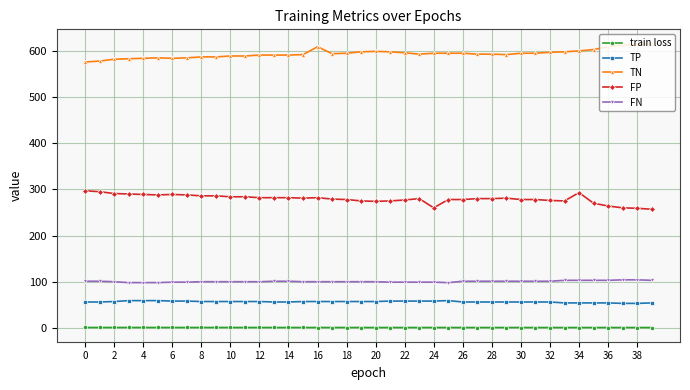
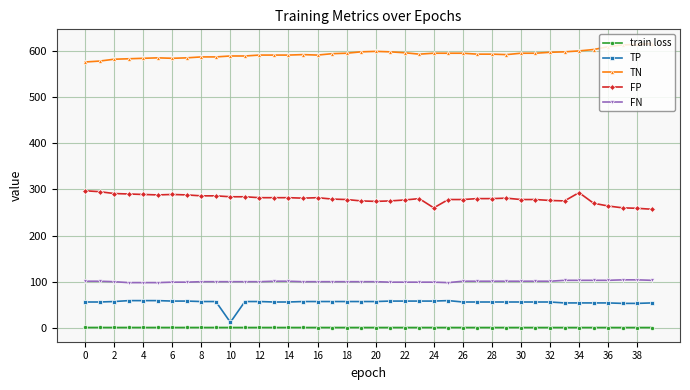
  {
    "train loss": {
      "0": 0,
      "2": 0,
      "4": 0,
      "6": 0,
      "8": 0,
      "10": 0,
      "12": 0,
      "14": 0,
      "16": 0,
      "18": 0,
      "20": 0,
      "22": 0,
      "24": 0,
      "26": 0,
      "28": 0,
      "30": 0,
      "32": 0,
      "34": 0,
      "36": 0,
      "38": 0
    },
    "TP": {
      "0": 60,
      "2": 60,
      "4": 60,
      "6": 60,
      "8": 60,
-     "10": 60,
+     "10": 10,
      "12": 60,
      "14": 60,
      "16": 60,
      "18": 60,
      "20": 60,
      "22": 60,
      "24": 60,
      "26": 60,
      "28": 60,
      "30": 60,
      "32": 60,
      "34": 50,
      "36": 50,
      "38": 50
    },
    "TN": {
      "0": 580,
      "2": 580,
      "4": 580,
      "6": 580,
      "8": 590,
      "10": 590,
      "12": 590,
      "14": 590,
-     "16": 610,
+     "16": 590,
      "18": 600,
      "20": 600,
      "22": 600,
      "24": 600,
      "26": 600,
      "28": 590,
      "30": 600,
      "32": 600,
      "34": 600
    },
    "FP": {
      "0": 300,
      "2": 290,
      "4": 290,
      "6": 290,
      "8": 290,
      "10": 280,
      "12": 280,
      "14": 280,
      "16": 280,
      "18": 280,
      "20": 270,
      "22": 280,
      "24": 260,
      "26": 280,
      "28": 280,
      "30": 280,
      "32": 280,
      "34": 290,
      "36": 260,
      "38": 260
    },
    "FN": {
      "0": 100,
      "2": 100,
      "4": 100,
      "6": 100,
      "8": 100,
      "10": 100,
      "12": 100,
      "14": 100,
      "16": 100,
      "18": 100,
      "20": 100,
      "22": 100,
      "24": 100,
      "26": 100,
      "28": 100,
      "30": 100,
      "32": 100,
      "34": 100,
      "36": 100,
      "38": 100
    }
  }
